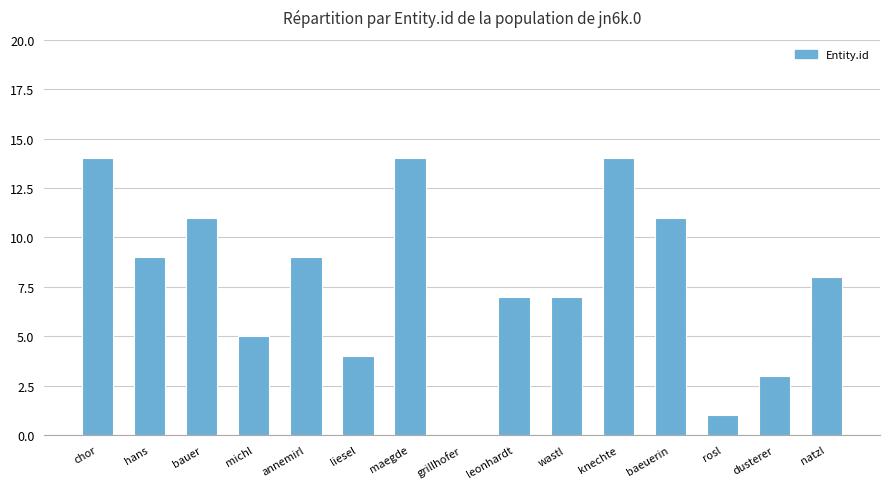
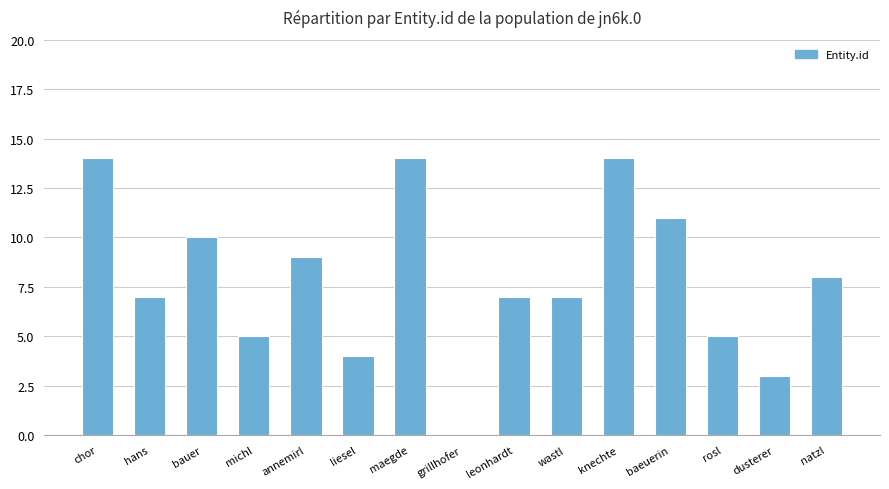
  {
    "chor": 14,
-   "hans": 9,
-   "bauer": 11,
+   "hans": 7,
+   "bauer": 10,
    "michl": 5,
    "annemirl": 9,
    "liesel": 4,
    "maegde": 14,
    "grillhofer": 0,
    "leonhardt": 7,
    "wastl": 7,
    "knechte": 14,
    "baeuerin": 11,
-   "rosl": 1,
+   "rosl": 5,
    "dusterer": 3,
    "natzl": 8
  }
